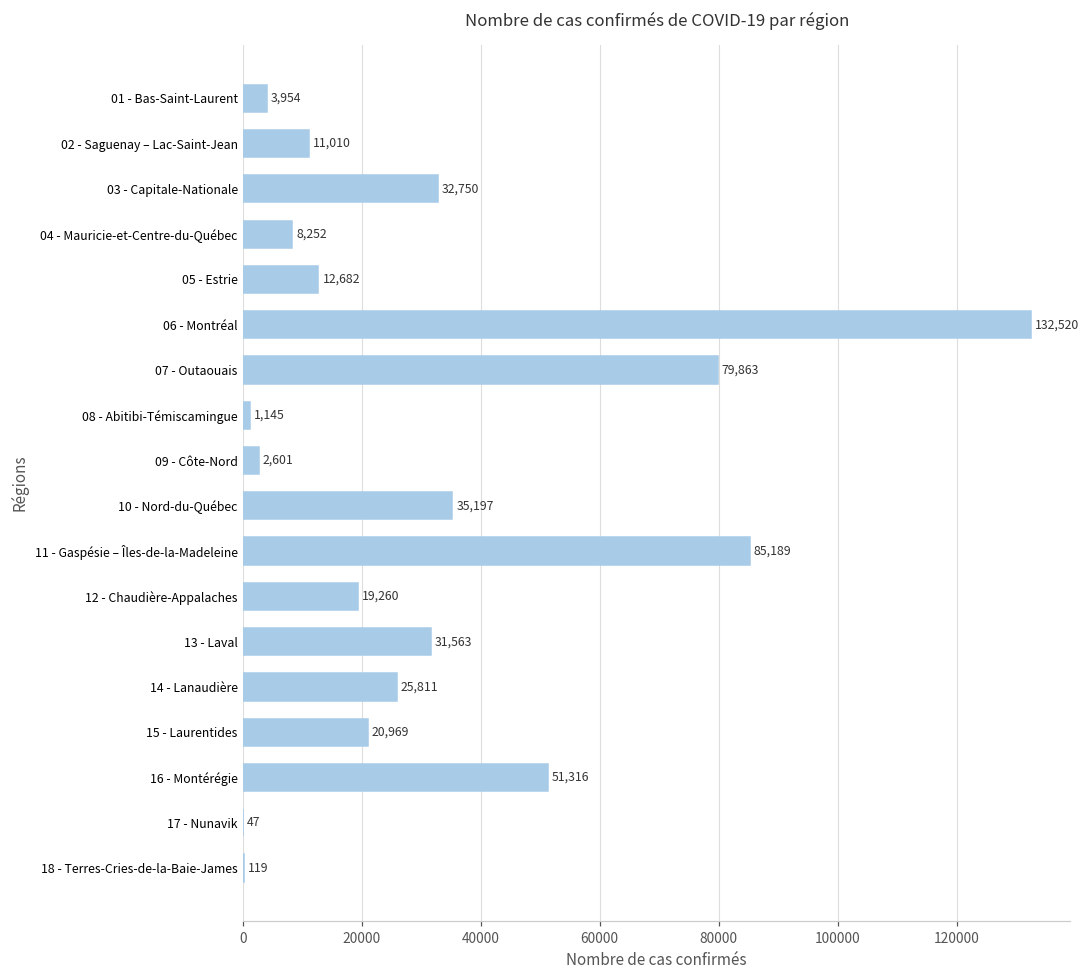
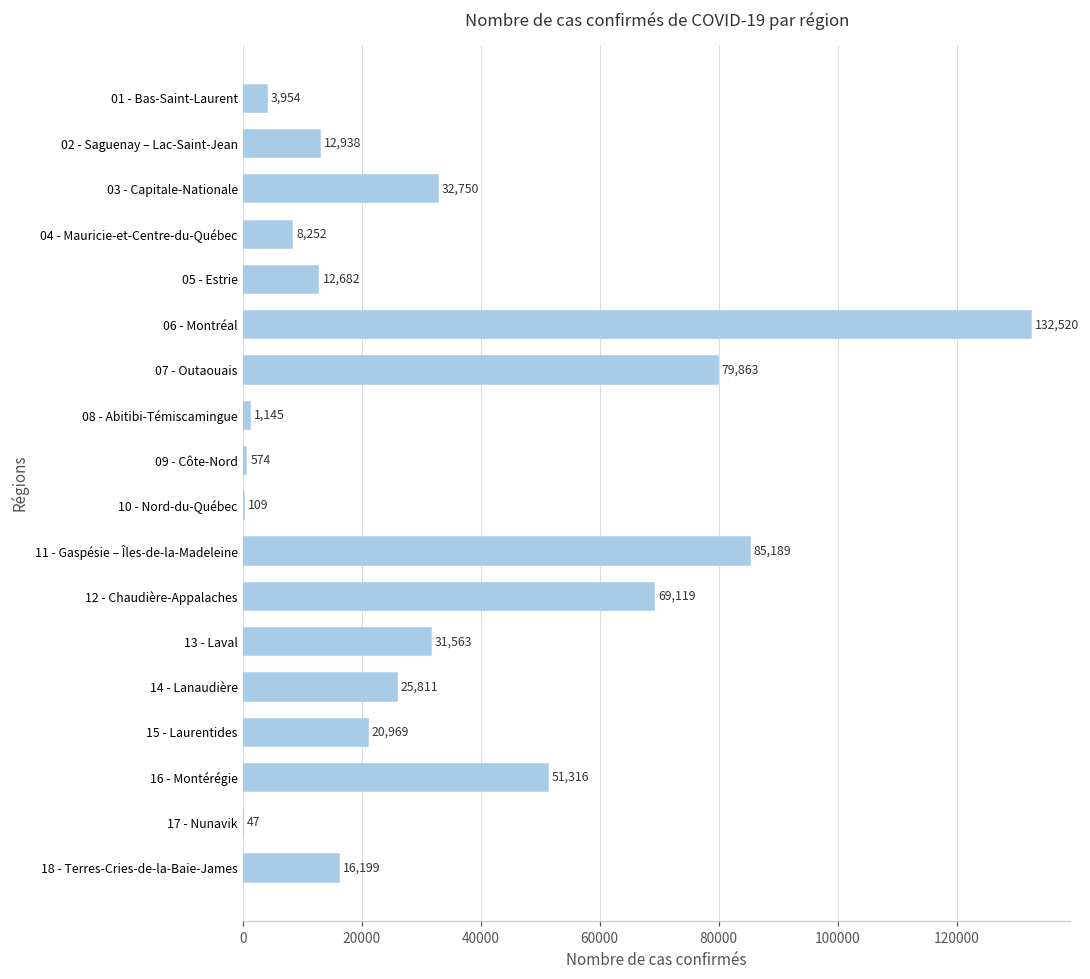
  {
    "01 - Bas-Saint-Laurent": "3,954",
-   "02 - Saguenay – Lac-Saint-Jean": "11,010",
+   "02 - Saguenay – Lac-Saint-Jean": "12,938",
    "03 - Capitale-Nationale": "32,750",
    "04 - Mauricie-et-Centre-du-Québec": "8,252",
    "05 - Estrie": "12,682",
    "06 - Montréal": "132,520",
    "07 - Outaouais": "79,863",
    "08 - Abitibi-Témiscamingue": "1,145",
-   "09 - Côte-Nord": "2,601",
-   "10 - Nord-du-Québec": "35,197",
+   "09 - Côte-Nord": "574",
+   "10 - Nord-du-Québec": "109",
    "11 - Gaspésie – Îles-de-la-Madeleine": "85,189",
-   "12 - Chaudière-Appalaches": "19,260",
+   "12 - Chaudière-Appalaches": "69,119",
    "13 - Laval": "31,563",
    "14 - Lanaudière": "25,811",
    "15 - Laurentides": "20,969",
    "16 - Montérégie": "51,316",
    "17 - Nunavik": "47",
-   "18 - Terres-Cries-de-la-Baie-James": "119"
+   "18 - Terres-Cries-de-la-Baie-James": "16,199"
  }
